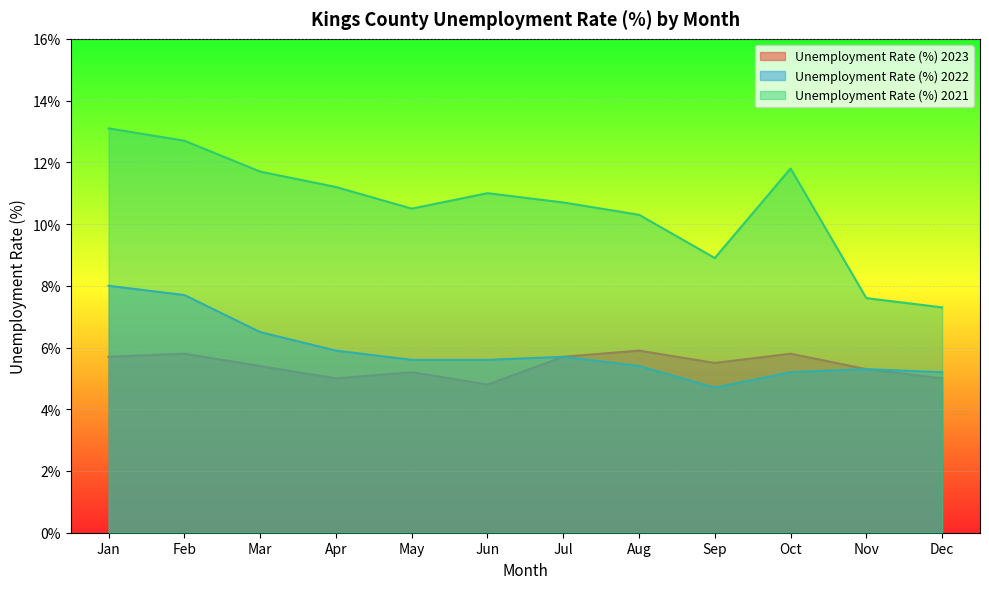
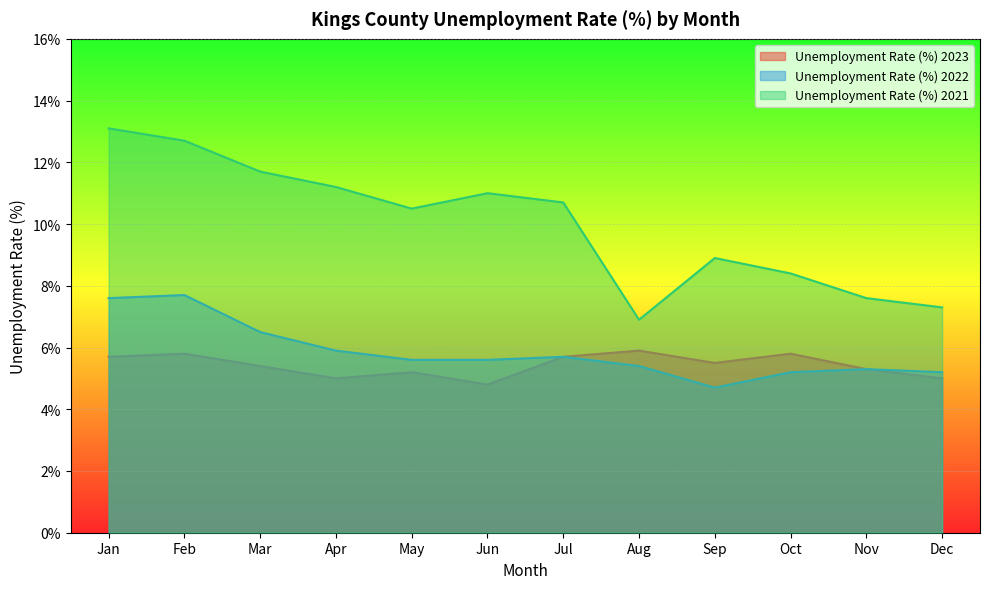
  {
    "Unemployment Rate (%) 2023": {
      "Jan": "5.7%",
      "Feb": "5.8%",
      "Mar": "5.4%",
      "Apr": "5.0%",
      "May": "5.2%",
      "Jun": "4.8%",
      "Aug": "5.9%",
      "Sep": "5.5%",
      "Oct": "5.8%",
      "Dec": "5.0%"
    },
    "Unemployment Rate (%) 2022": {
-     "Jan": "8.0%",
+     "Jan": "7.6%",
      "Feb": "7.7%",
      "Mar": "6.5%",
      "Apr": "5.9%",
      "May": "5.6%",
      "Jun": "5.6%",
      "Aug": "5.4%",
      "Sep": "4.7%",
      "Oct": "5.2%",
      "Dec": "5.2%"
    },
    "Unemployment Rate (%) 2021": {
      "Jan": "13.1%",
      "Feb": "12.7%",
      "Mar": "11.7%",
      "Apr": "11.2%",
      "May": "10.5%",
      "Jun": "11.0%",
      "Jul": "10.7%",
-     "Aug": "10.3%",
+     "Aug": "6.9%",
      "Sep": "8.9%",
-     "Oct": "11.8%",
+     "Oct": "8.4%",
      "Nov": "7.6%",
      "Dec": "7.3%"
    }
  }
